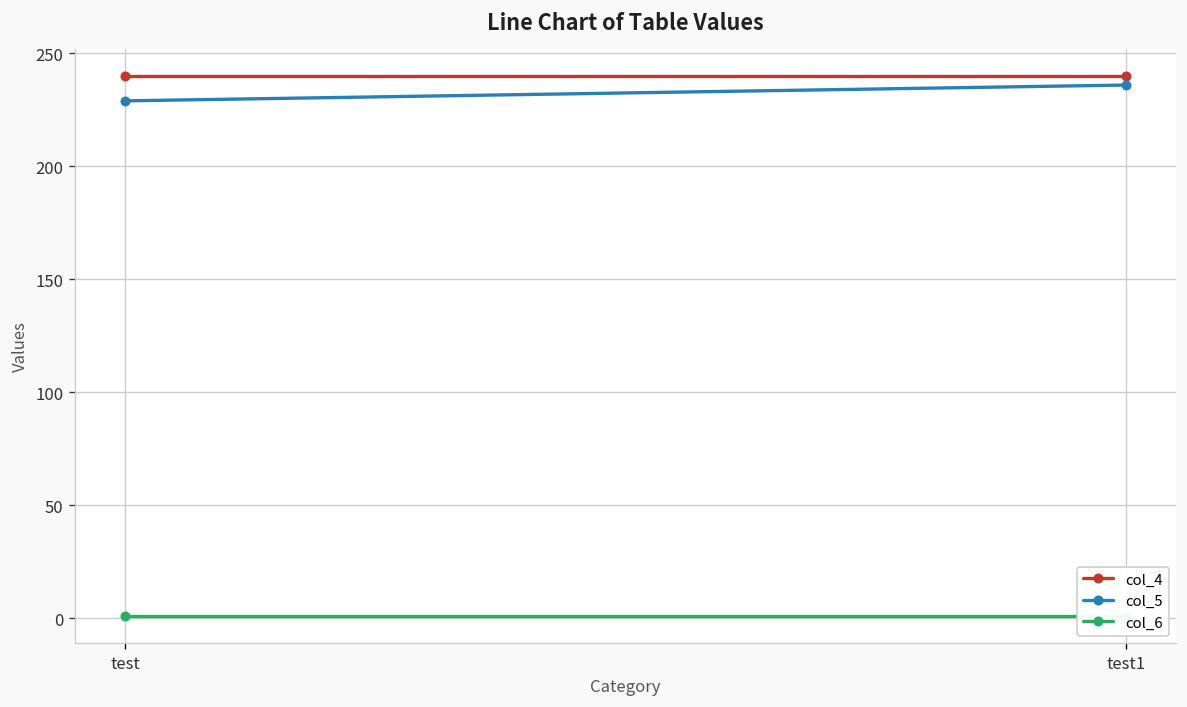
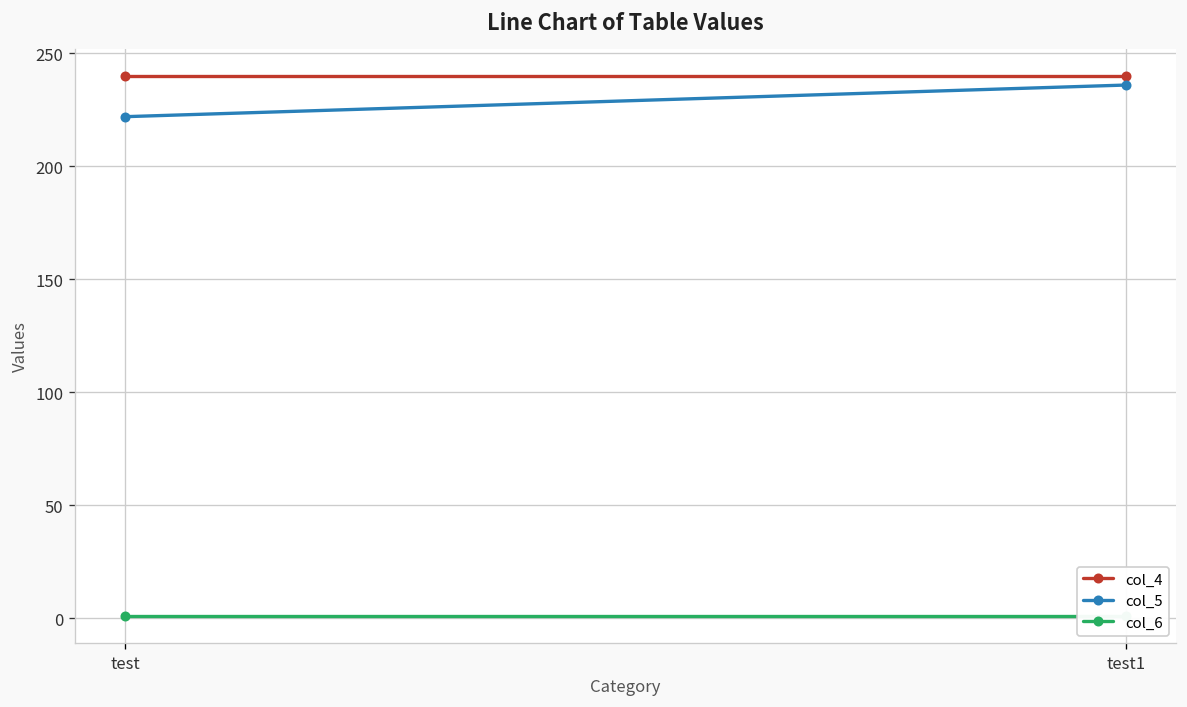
  {
    "col_4": {
      "test": 240,
      "test1": 240
    },
    "col_5": {
-     "test": 229,
+     "test": 222,
      "test1": 236
    },
    "col_6": {
      "test": 1
    }
  }
